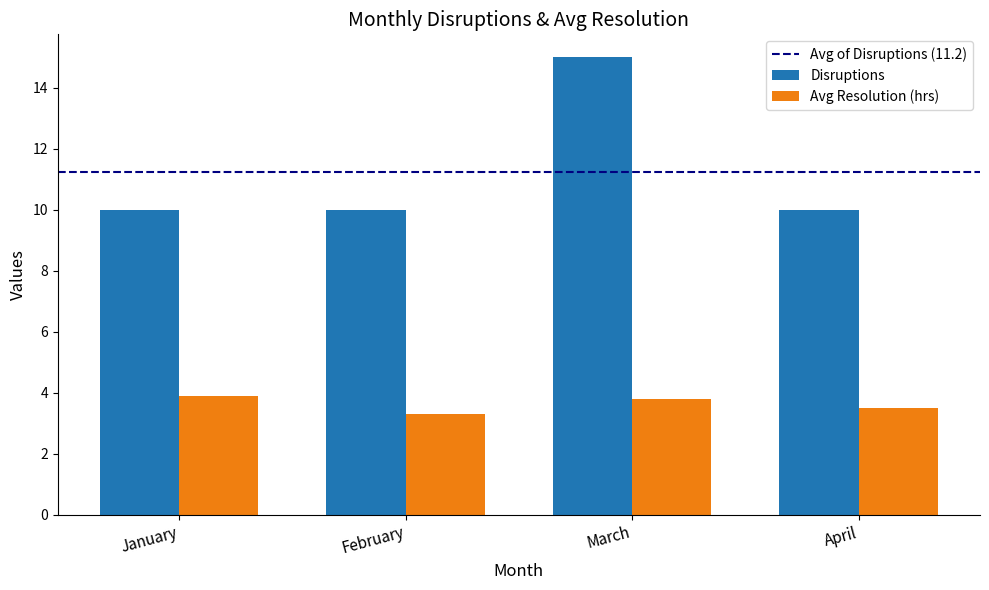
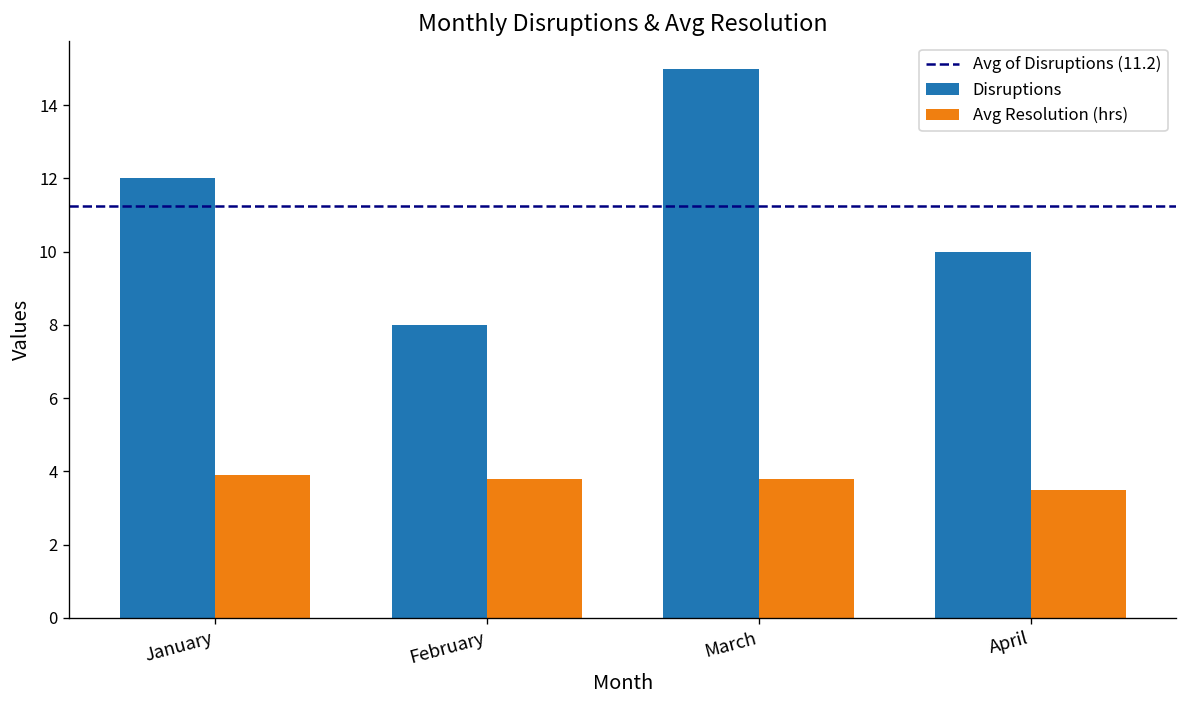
  {
    "Disruptions": {
-     "January": 10,
-     "February": 10,
+     "January": 12,
+     "February": 8,
      "March": 15,
      "April": 10
    },
    "Avg Resolution (hrs)": {
      "January": 3.9,
-     "February": 3.3,
+     "February": 3.8,
      "March": 3.8,
      "April": 3.5
    }
  }
